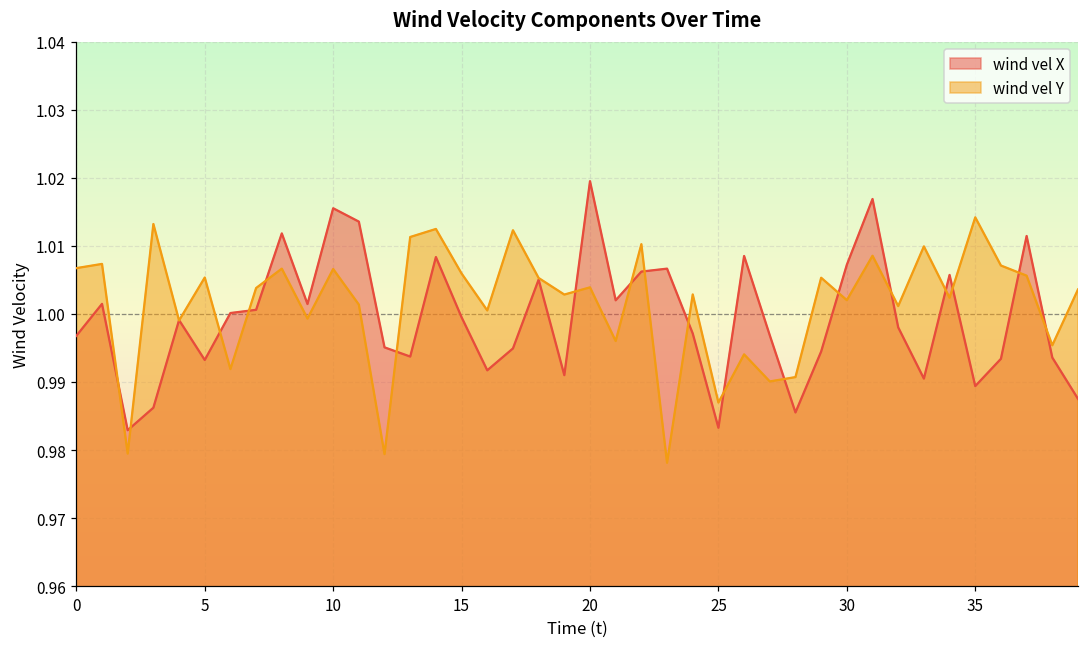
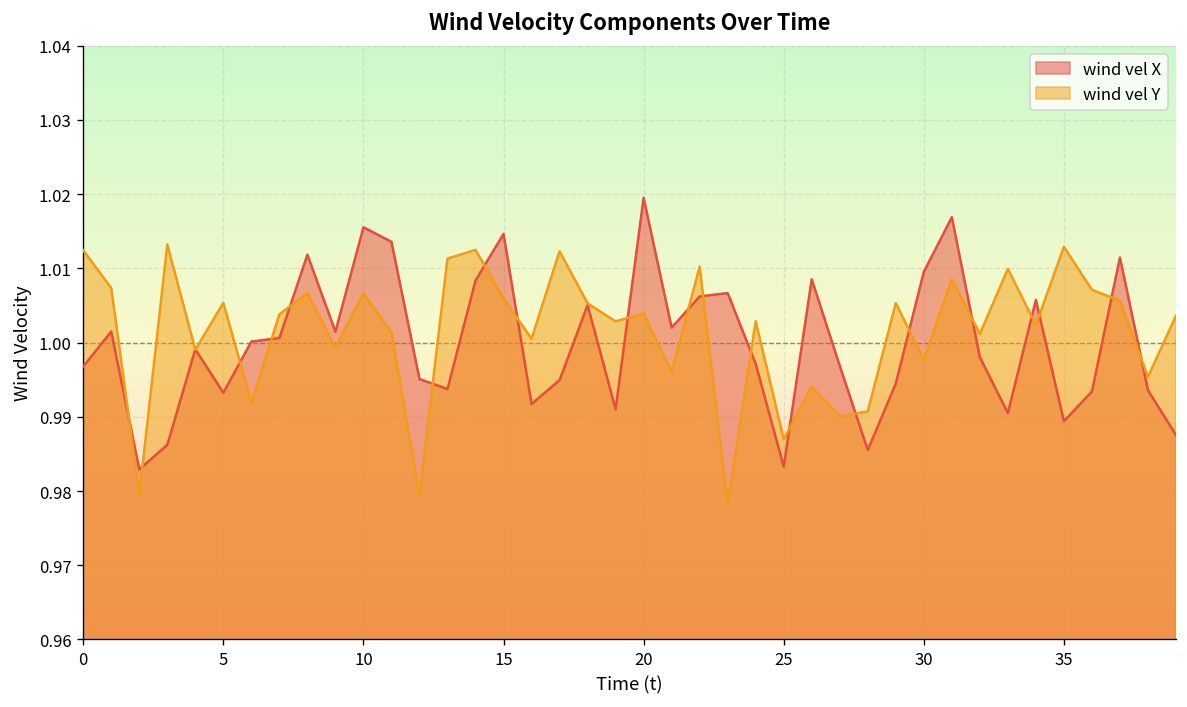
  {
    "wind vel X": {
      "0": 0.997,
      "5": 0.993,
      "10": 1.016,
-     "15": 1.000,
+     "15": 1.015,
      "20": 1.020,
      "25": 0.983,
-     "30": 1.007,
+     "30": 1.010,
      "35": 0.989
    },
    "wind vel Y": {
-     "0": 1.007,
+     "0": 1.012,
      "5": 1.005,
      "10": 1.007,
      "15": 1.006,
      "20": 1.004,
      "25": 0.987,
-     "30": 1.002,
-     "35": 1.014
+     "30": 0.998,
+     "35": 1.013
    }
  }
